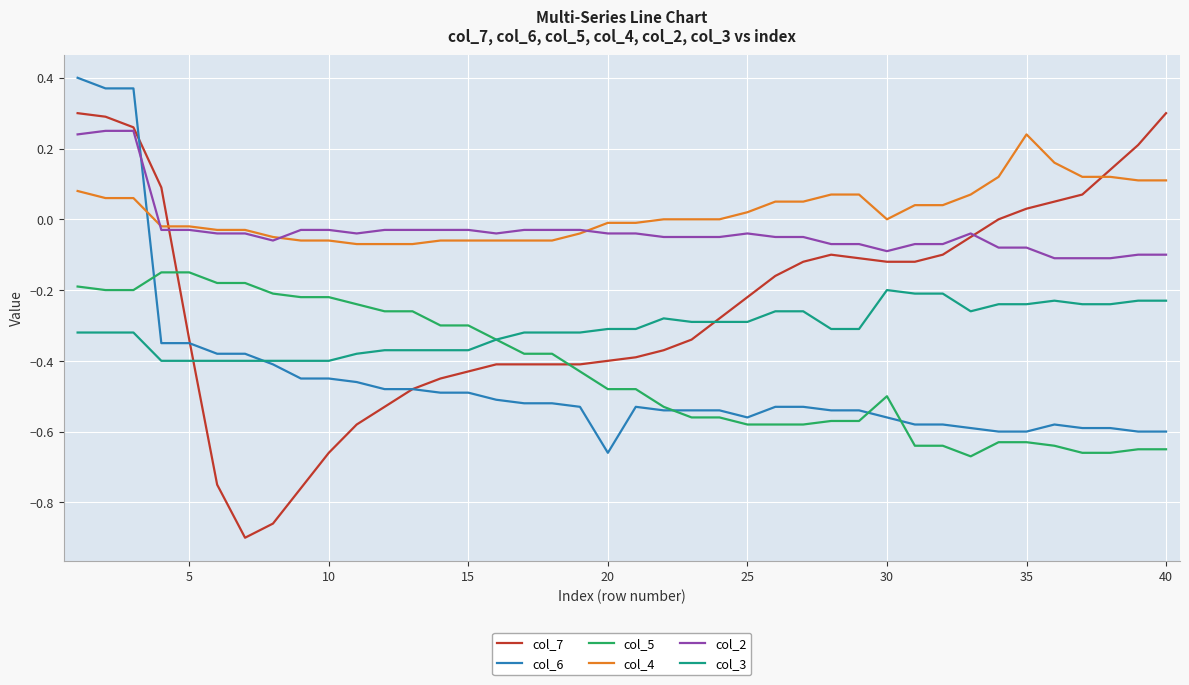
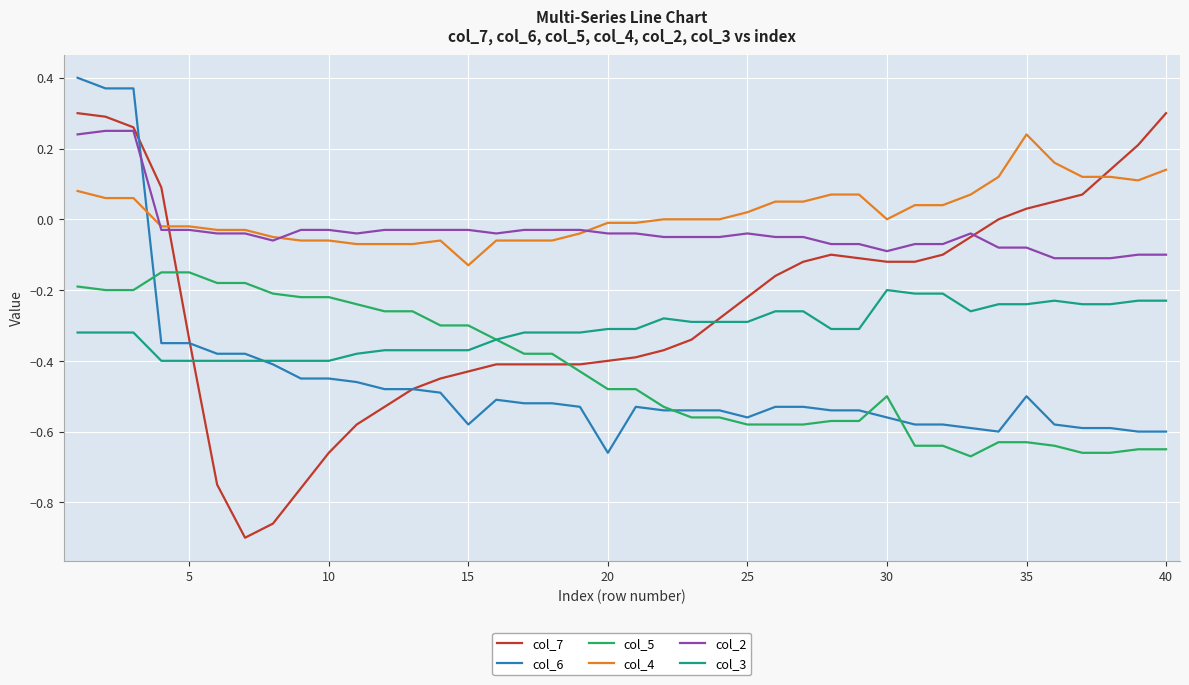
  {
    "col_7": {
      "5": -0.34,
      "10": -0.66,
      "15": -0.43,
      "20": -0.40,
      "25": -0.22,
      "30": -0.12,
      "35": 0.03,
      "40": 0.30
    },
    "col_6": {
      "5": -0.35,
      "10": -0.45,
-     "15": -0.49,
+     "15": -0.58,
      "20": -0.66,
      "25": -0.56,
      "30": -0.56,
-     "35": -0.6,
+     "35": -0.5,
      "40": -0.60
    },
    "col_4": {
      "5": -0.02,
      "10": -0.06,
-     "15": -0.06,
+     "15": -0.13,
      "20": -0.01,
      "25": 0.02,
      "30": 0.00,
      "35": 0.24,
-     "40": 0.11
+     "40": 0.14
    },
    "col_2": {
      "5": -0.03,
      "10": -0.03,
      "15": -0.03,
      "20": -0.04,
      "25": -0.04,
      "30": -0.09,
      "35": -0.08,
      "40": -0.10
    }
  }
